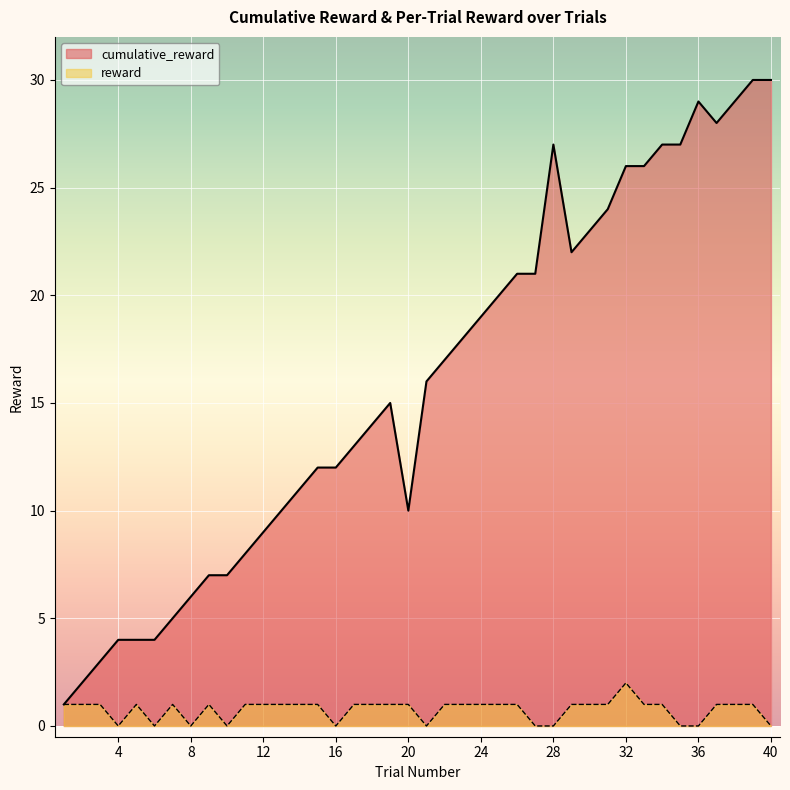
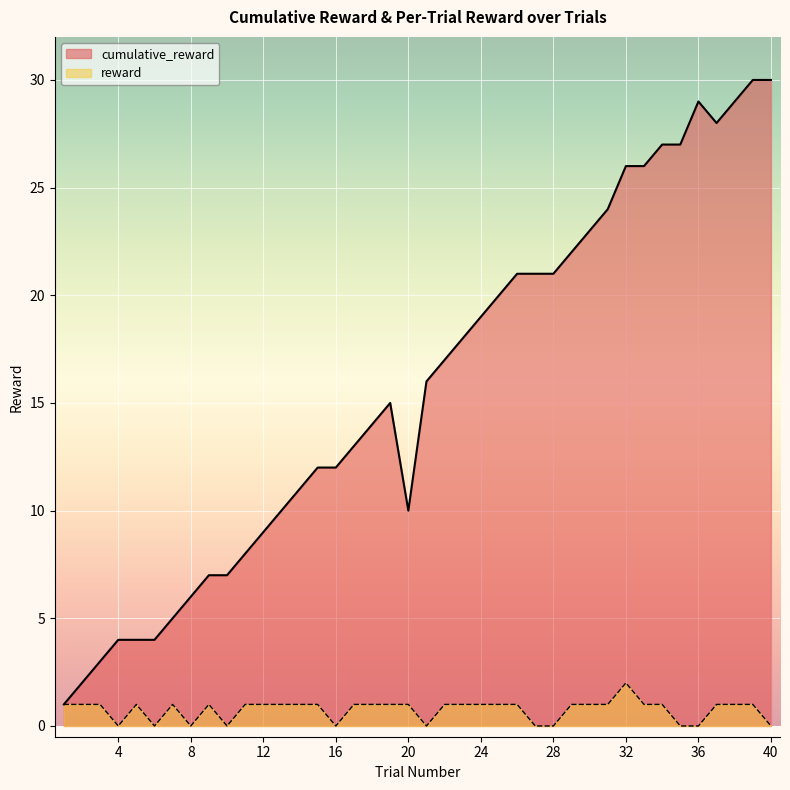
  {
    "cumulative_reward": {
      "4": 4,
      "8": 6,
      "12": 9,
      "16": 12,
      "20": 10,
      "24": 19,
-     "28": 27,
+     "28": 21,
      "32": 26,
      "36": 29,
      "40": 30
    },
    "reward": {
      "4": 0,
      "8": 0,
      "12": 1,
      "16": 0,
      "20": 1,
      "24": 1,
      "28": 0,
      "32": 2,
      "36": 0,
      "40": 0
    }
  }
